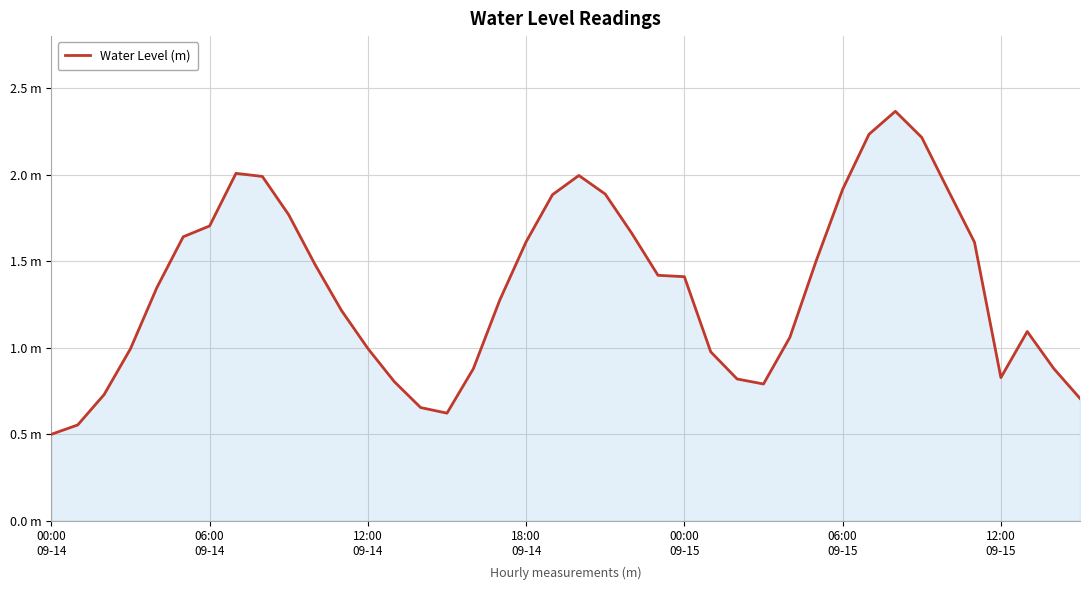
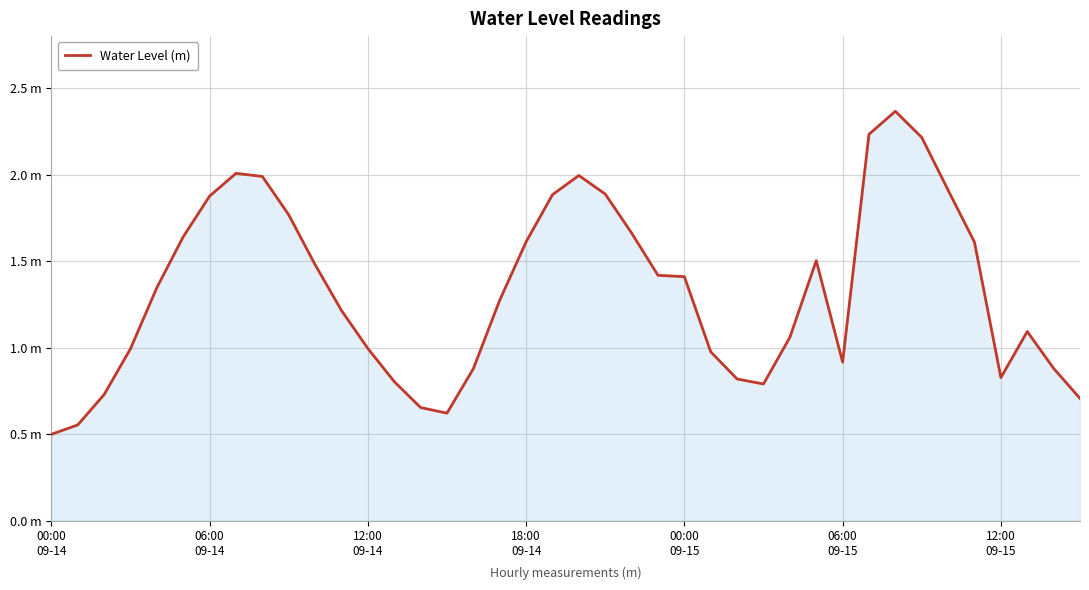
  {
    "00:00 09-14": "0.50 m",
-   "06:00 09-14": "1.70 m",
+   "06:00 09-14": "1.88 m",
    "12:00 09-14": "1.00 m",
    "18:00 09-14": "1.61 m",
    "00:00 09-15": "1.41 m",
-   "06:00 09-15": "1.91 m",
+   "06:00 09-15": "0.92 m",
    "12:00 09-15": "0.83 m"
  }
